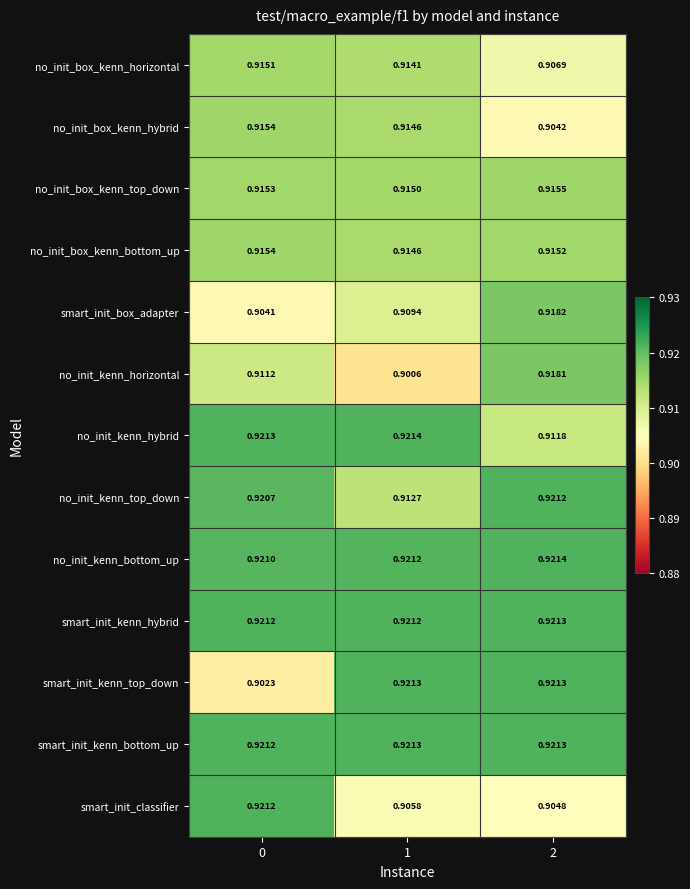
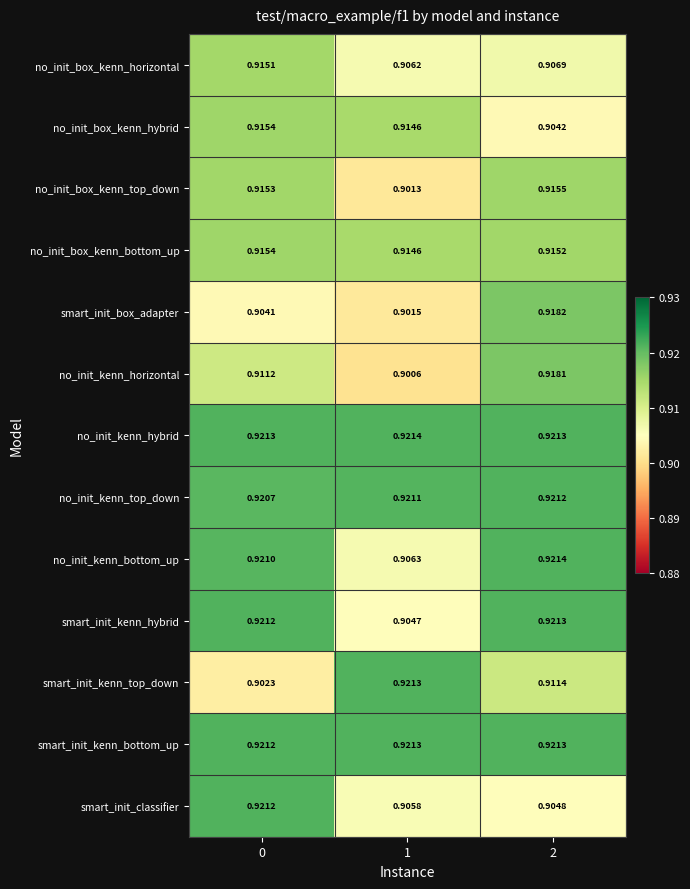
  {
    "no_init_box_kenn_horizontal": {
      "0": 0.9151,
-     "1": 0.9141,
+     "1": 0.9062,
      "2": 0.9069
    },
    "no_init_box_kenn_hybrid": {
      "0": 0.9154,
      "1": 0.9146,
      "2": 0.9042
    },
    "no_init_box_kenn_top_down": {
      "0": 0.9153,
-     "1": 0.9150,
+     "1": 0.9013,
      "2": 0.9155
    },
    "no_init_box_kenn_bottom_up": {
      "0": 0.9154,
      "1": 0.9146,
      "2": 0.9152
    },
    "smart_init_box_adapter": {
      "0": 0.9041,
-     "1": 0.9094,
+     "1": 0.9015,
      "2": 0.9182
    },
    "no_init_kenn_horizontal": {
      "0": 0.9112,
      "1": 0.9006,
      "2": 0.9181
    },
    "no_init_kenn_hybrid": {
      "0": 0.9213,
      "1": 0.9214,
-     "2": 0.9118
+     "2": 0.9213
    },
    "no_init_kenn_top_down": {
      "0": 0.9207,
-     "1": 0.9127,
+     "1": 0.9211,
      "2": 0.9212
    },
    "no_init_kenn_bottom_up": {
      "0": 0.9210,
-     "1": 0.9212,
+     "1": 0.9063,
      "2": 0.9214
    },
    "smart_init_kenn_hybrid": {
      "0": 0.9212,
-     "1": 0.9212,
+     "1": 0.9047,
      "2": 0.9213
    },
    "smart_init_kenn_top_down": {
      "0": 0.9023,
      "1": 0.9213,
-     "2": 0.9213
+     "2": 0.9114
    },
    "smart_init_kenn_bottom_up": {
      "0": 0.9212,
      "1": 0.9213,
      "2": 0.9213
    },
    "smart_init_classifier": {
      "0": 0.9212,
      "1": 0.9058,
      "2": 0.9048
    }
  }
